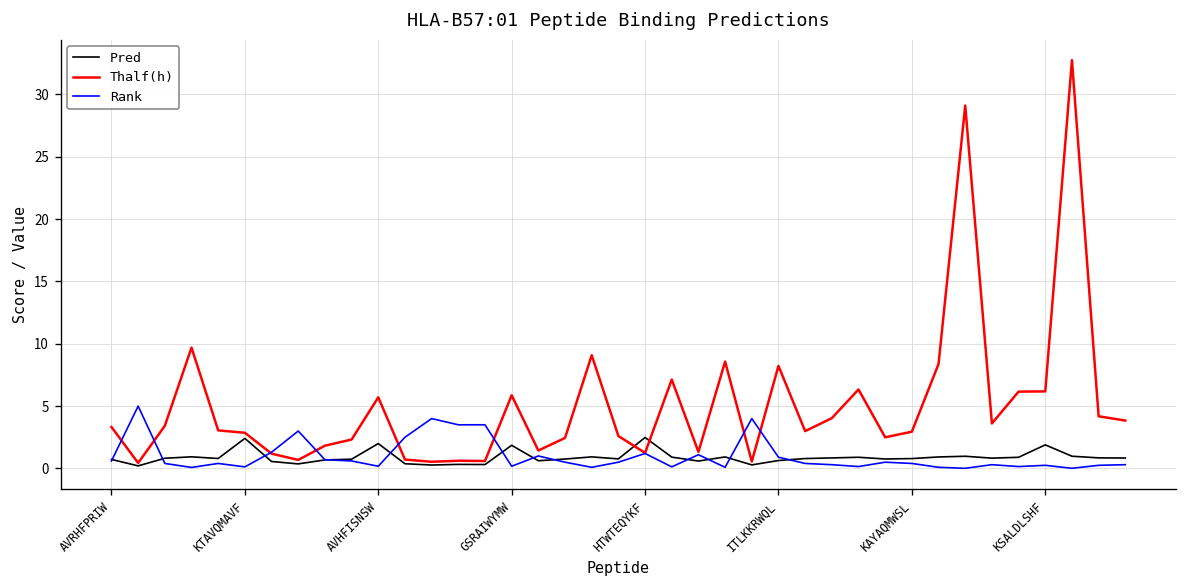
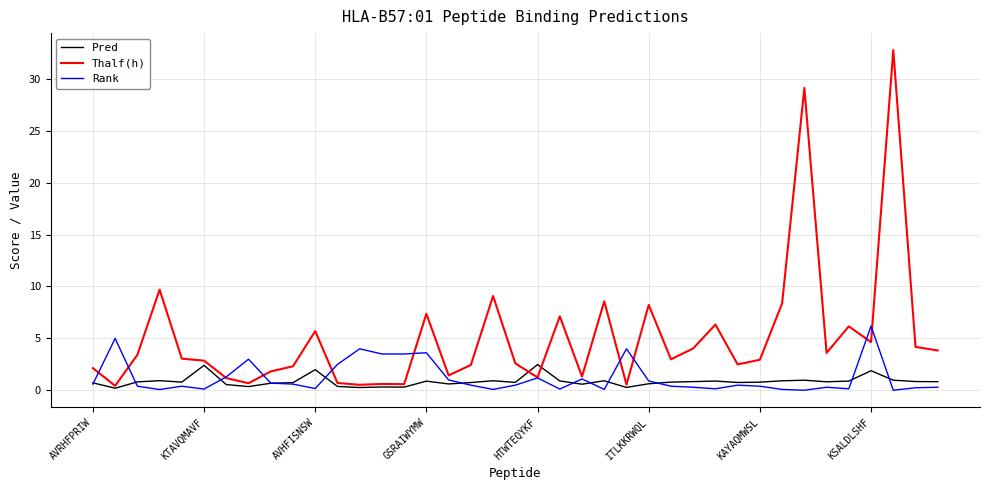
  {
    "Pred": {
      "KTAVQMAVF": 2.4,
      "AVHFISNSW": 2.0,
-     "GSRAIWYMW": 1.9,
+     "GSRAIWYMW": 0.9,
      "HTWTEQYKF": 2.5,
      "ITLKKRWQL": 0.6,
      "KAYAQMWSL": 0.8,
      "KSALDLSHF": 1.9
    },
    "Thalf(h)": {
-     "AVRHFPRIW": 3.3,
+     "AVRHFPRIW": 2.1,
      "KTAVQMAVF": 2.9,
      "AVHFISNSW": 5.7,
-     "GSRAIWYMW": 5.9,
+     "GSRAIWYMW": 7.4,
      "ITLKKRWQL": 8.2,
      "KAYAQMWSL": 2.9,
-     "KSALDLSHF": 6.2
+     "KSALDLSHF": 4.6
    },
    "Rank": {
      "KTAVQMAVF": 0.1,
      "AVHFISNSW": 0.2,
-     "GSRAIWYMW": 0.2,
+     "GSRAIWYMW": 3.6,
      "ITLKKRWQL": 0.9,
      "KAYAQMWSL": 0.4,
-     "KSALDLSHF": 0.3
+     "KSALDLSHF": 6.2
    }
  }
